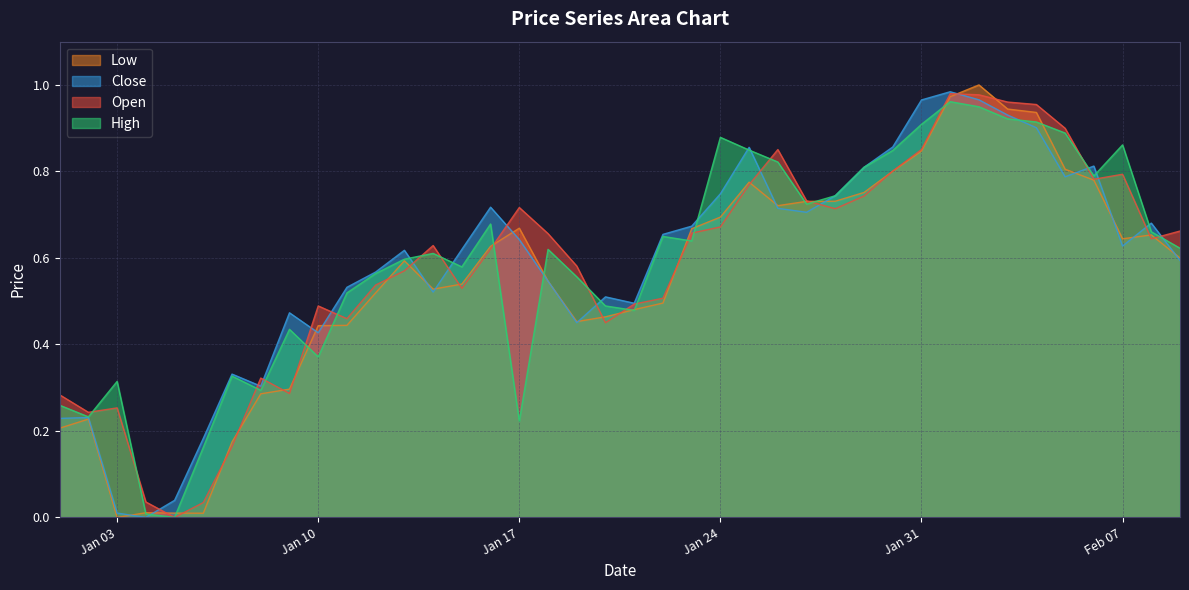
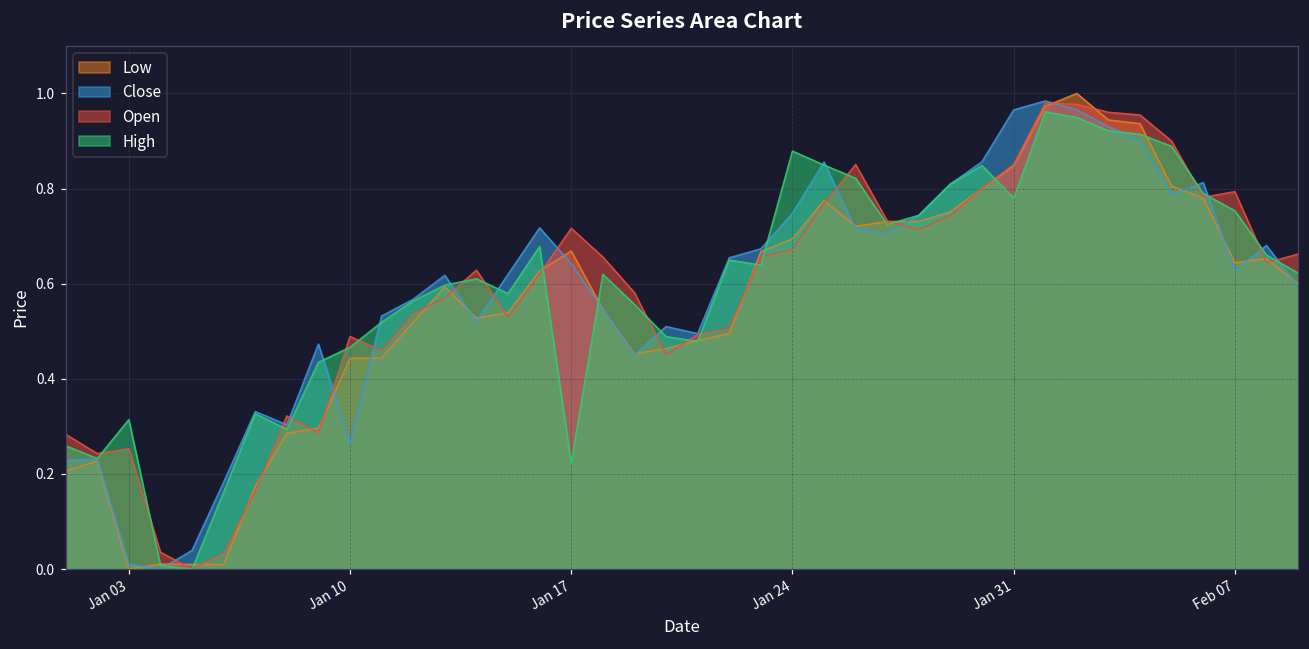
  {
    "Close": {
      "Jan 03": 0.01,
-     "Jan 10": 0.43,
+     "Jan 10": 0.26,
      "Jan 17": 0.64,
      "Jan 24": 0.75,
      "Jan 31": 0.97,
      "Feb 07": 0.63
    },
    "High": {
      "Jan 03": 0.31,
-     "Jan 10": 0.37,
+     "Jan 10": 0.47,
      "Jan 17": 0.22,
      "Jan 24": 0.88,
-     "Jan 31": 0.91,
-     "Feb 07": 0.86
+     "Jan 31": 0.78,
+     "Feb 07": 0.75
    }
  }
